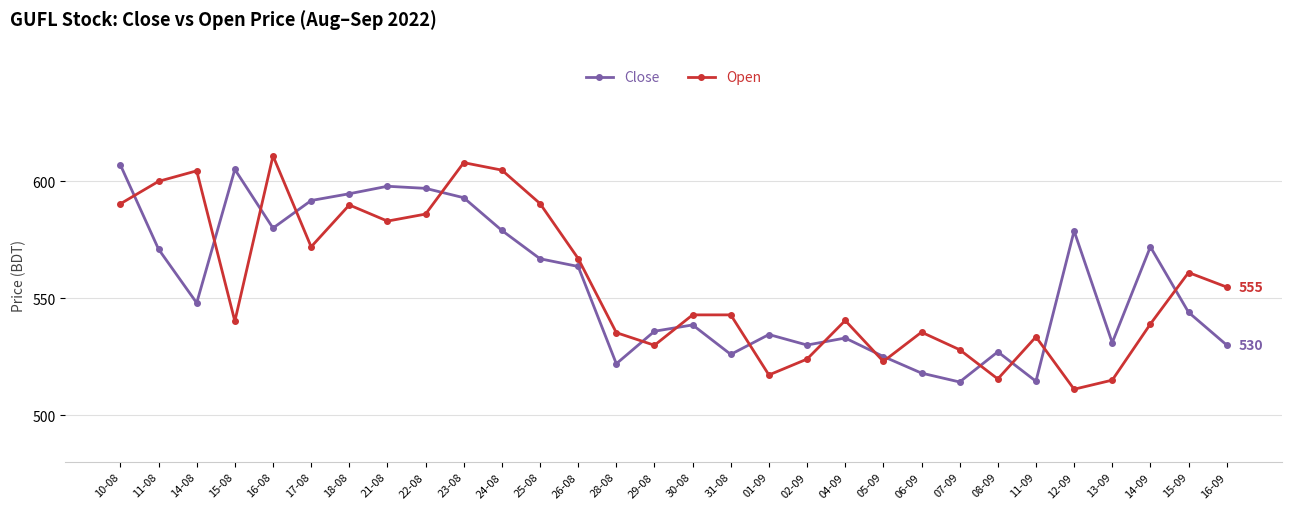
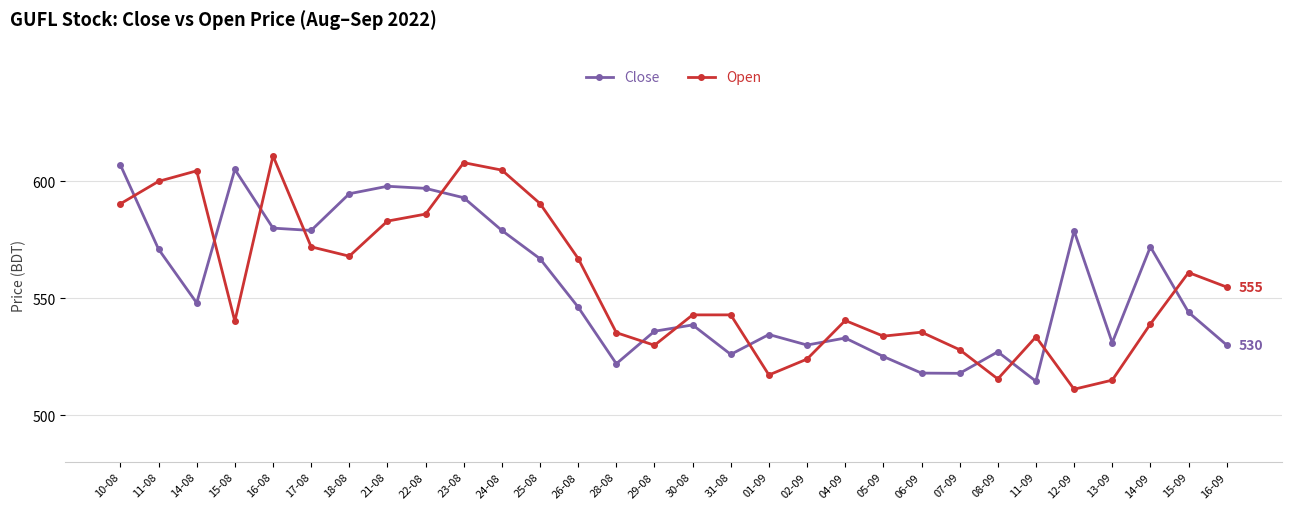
  {
    "Close": {
      "10-08": 607,
      "11-08": 571,
      "14-08": 548,
      "15-08": 605,
      "16-08": 580,
-     "17-08": 592,
+     "17-08": 579,
      "18-08": 595,
      "21-08": 598,
      "22-08": 597,
      "23-08": 593,
      "24-08": 579,
      "25-08": 567,
-     "26-08": 564,
+     "26-08": 546,
      "28-08": 522,
      "29-08": 536,
      "30-08": 539,
      "31-08": 526,
      "01-09": 535,
      "02-09": 530,
      "04-09": 533,
      "05-09": 525,
      "06-09": 518,
-     "07-09": 514,
+     "07-09": 518,
      "08-09": 527,
      "11-09": 515,
      "12-09": 579,
      "13-09": 531,
      "14-09": 572,
      "15-09": 544
    },
    "Open": {
      "10-08": 590,
      "11-08": 600,
      "14-08": 605,
      "15-08": 540,
      "16-08": 611,
      "17-08": 572,
-     "18-08": 590,
+     "18-08": 568,
      "21-08": 583,
      "22-08": 586,
      "23-08": 608,
      "24-08": 605,
      "25-08": 591,
      "26-08": 567,
      "28-08": 535,
      "29-08": 530,
      "30-08": 543,
      "31-08": 543,
      "01-09": 517,
      "02-09": 524,
      "04-09": 541,
-     "05-09": 523,
+     "05-09": 534,
      "06-09": 536,
      "07-09": 528,
      "08-09": 516,
      "11-09": 534,
      "12-09": 511,
      "13-09": 515,
      "14-09": 539,
      "15-09": 561
    }
  }
